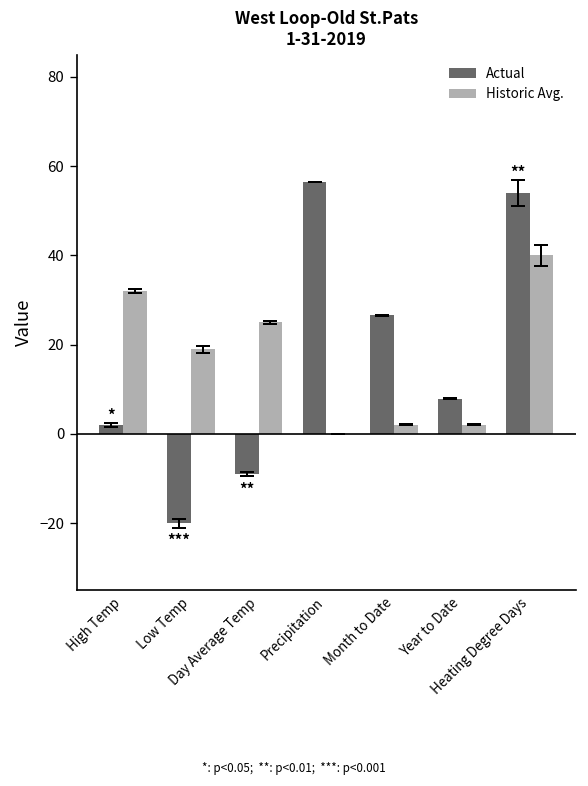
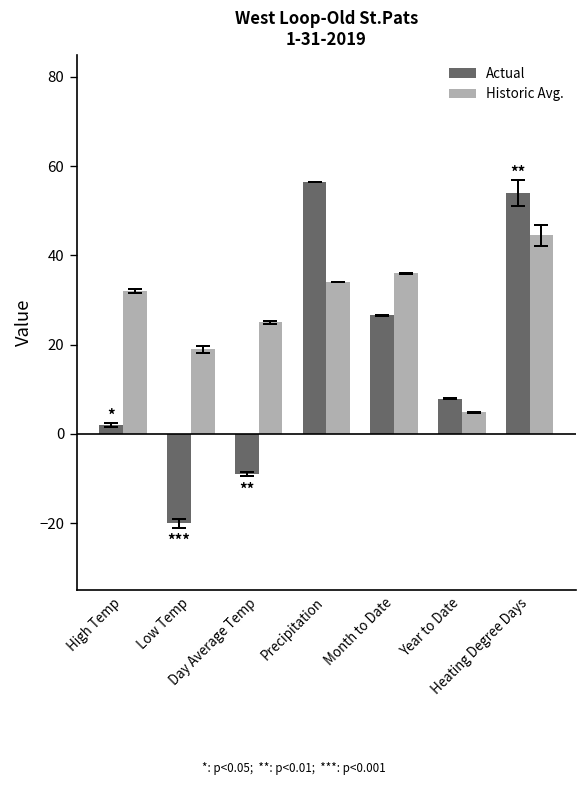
  {
    "Actual": {
      "High Temp": 2,
      "Low Temp": -20,
      "Day Average Temp": -9,
      "Precipitation": 56,
      "Month to Date": 27,
      "Year to Date": 8,
      "Heating Degree Days": 54
    },
    "Historic Avg.": {
      "High Temp": 32,
      "Low Temp": 19,
      "Day Average Temp": 25,
-     "Precipitation": 0,
-     "Month to Date": 2,
-     "Year to Date": 2,
-     "Heating Degree Days": 40
+     "Precipitation": 34,
+     "Month to Date": 36,
+     "Year to Date": 5,
+     "Heating Degree Days": 45
    }
  }
